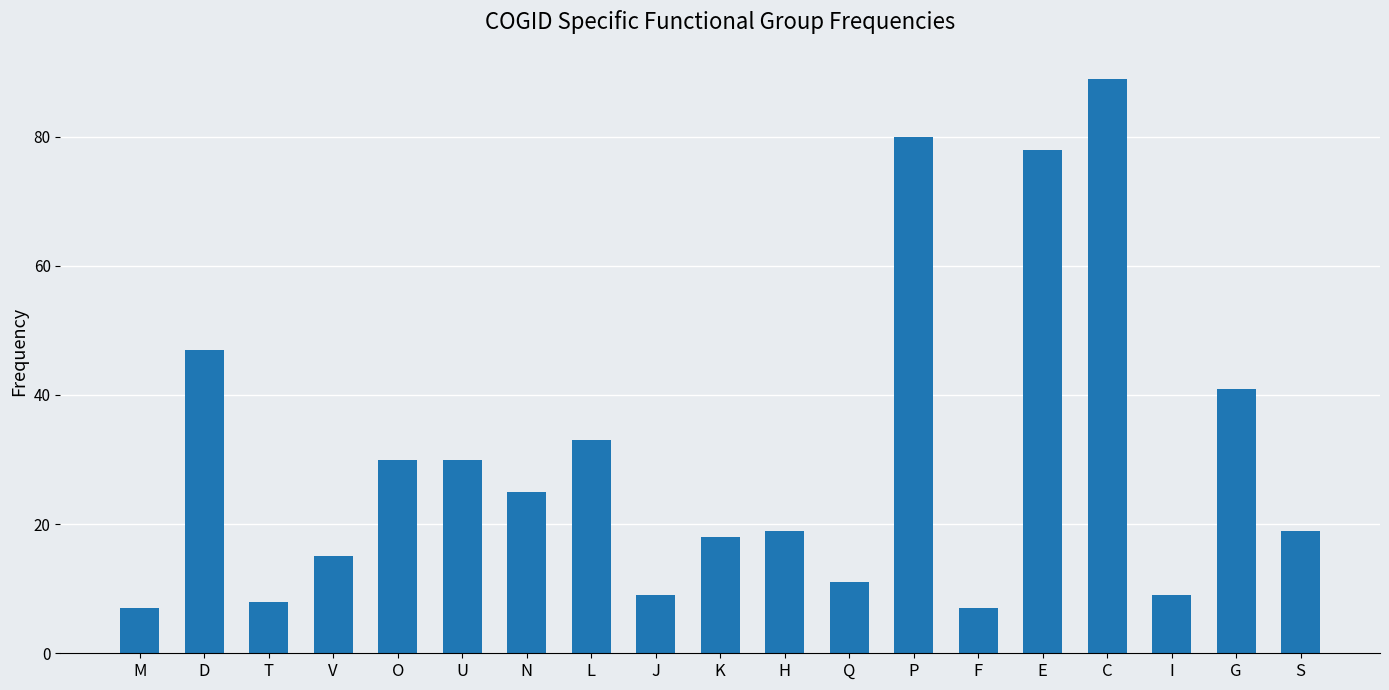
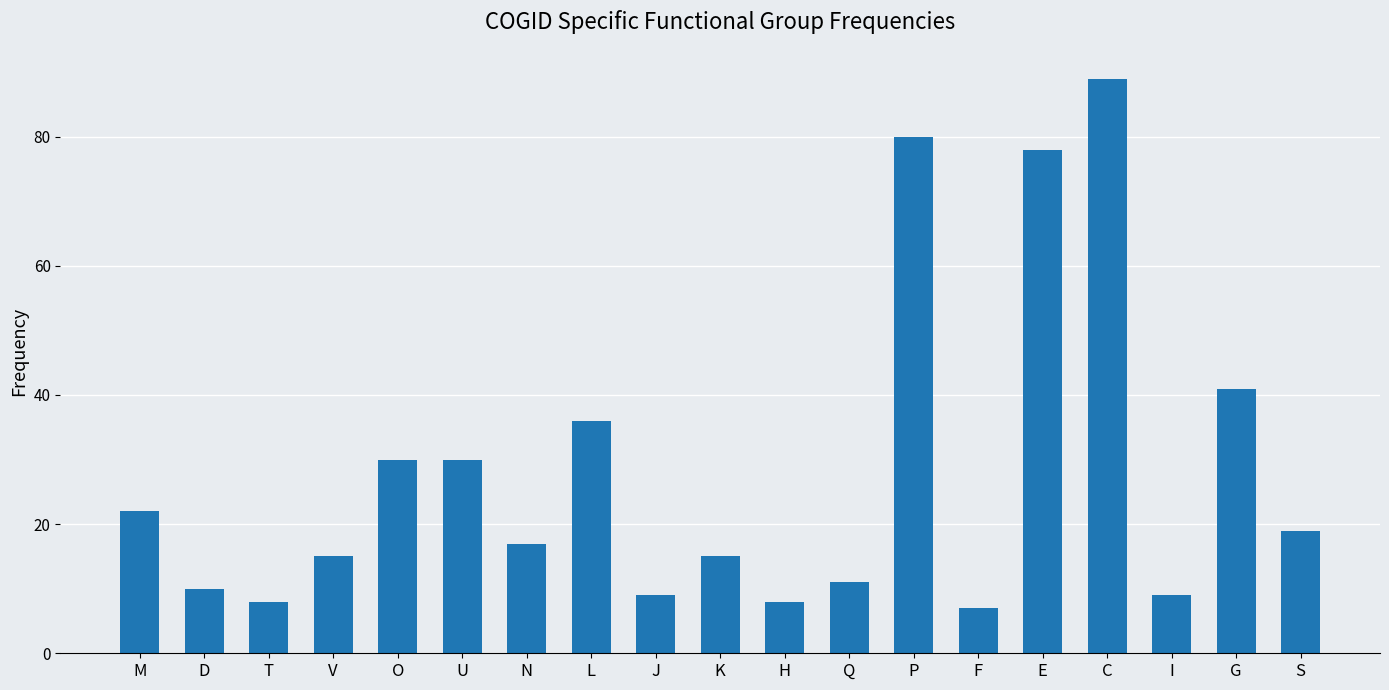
  {
-   "M": 7,
-   "D": 47,
+   "M": 22,
+   "D": 10,
    "T": 8,
    "V": 15,
    "O": 30,
    "U": 30,
-   "N": 25,
-   "L": 33,
+   "N": 17,
+   "L": 36,
    "J": 9,
-   "K": 18,
-   "H": 19,
+   "K": 15,
+   "H": 8,
    "Q": 11,
    "P": 80,
    "F": 7,
    "E": 78,
    "C": 89,
    "I": 9,
    "G": 41,
    "S": 19
  }
